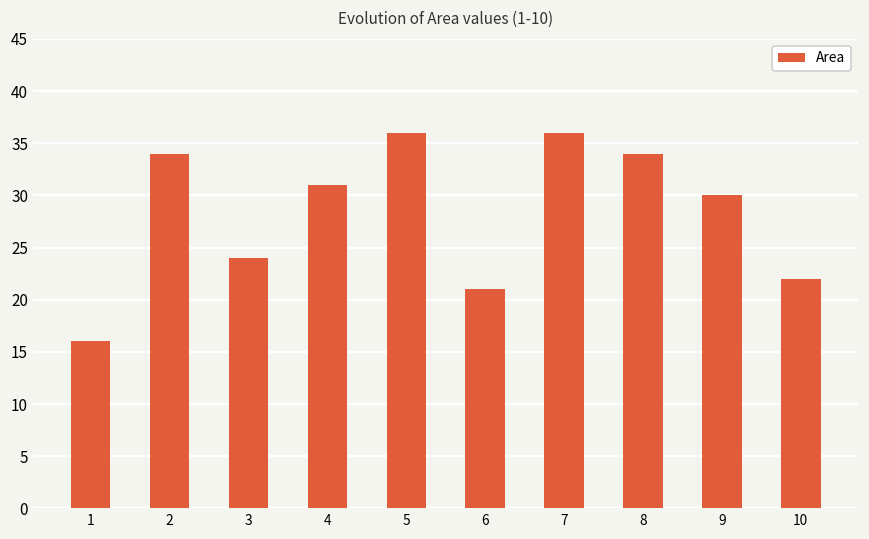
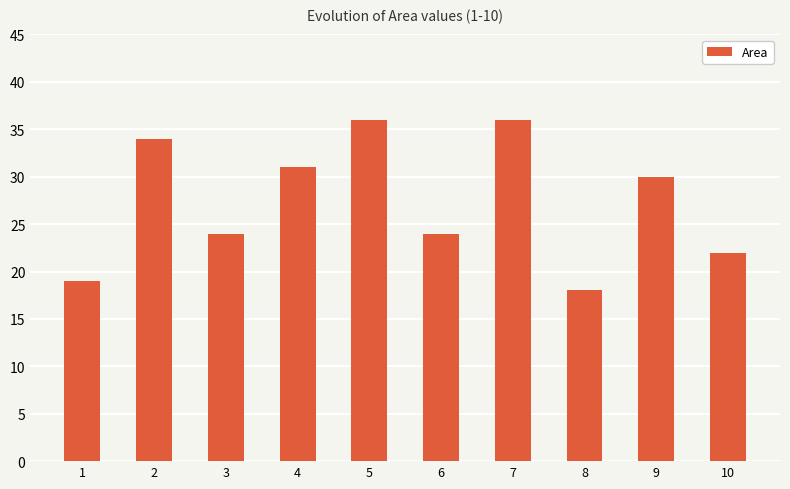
  {
-   "1": 16,
+   "1": 19,
    "2": 34,
    "3": 24,
    "4": 31,
    "5": 36,
-   "6": 21,
+   "6": 24,
    "7": 36,
-   "8": 34,
+   "8": 18,
    "9": 30,
    "10": 22
  }
